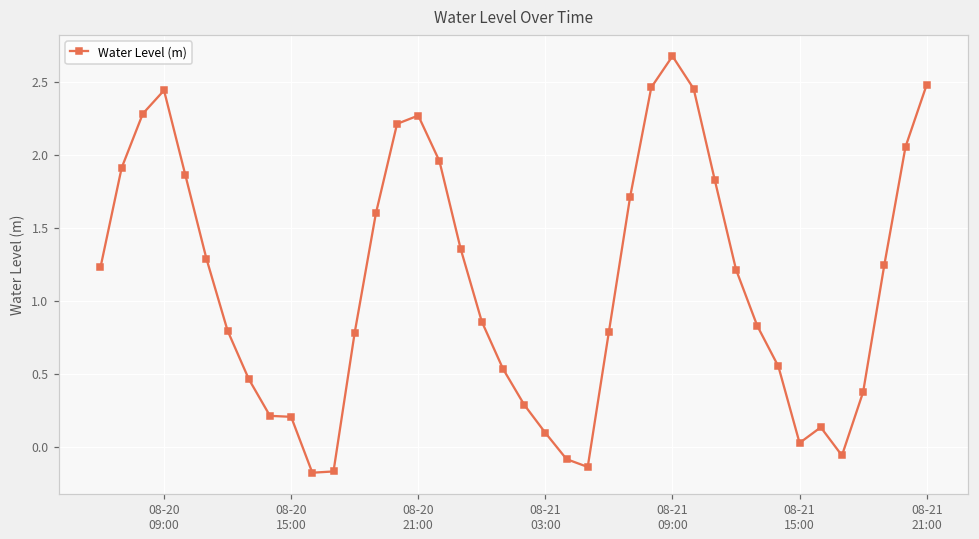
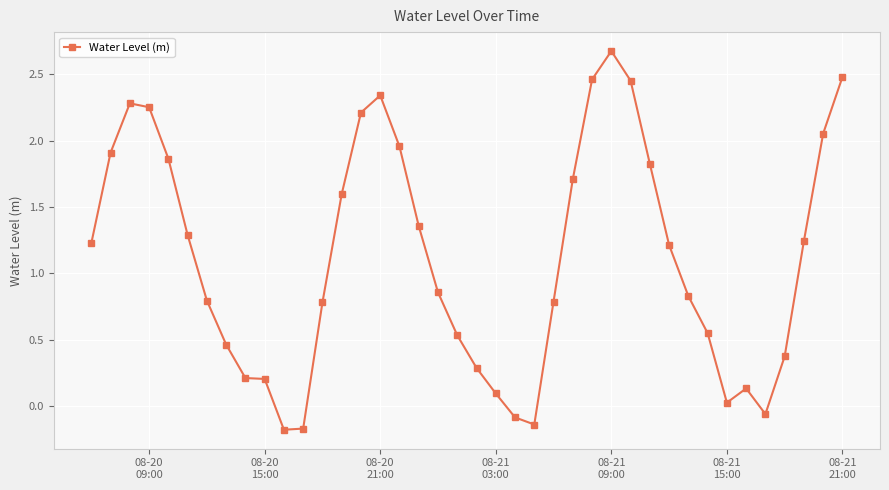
  {
-   "08-20 09:00": 2.44,
+   "08-20 09:00": 2.25,
    "08-20 15:00": 0.20,
-   "08-20 21:00": 2.27,
+   "08-20 21:00": 2.34,
    "08-21 03:00": 0.09,
    "08-21 09:00": 2.67,
    "08-21 15:00": 0.02,
    "08-21 21:00": 2.48
  }
